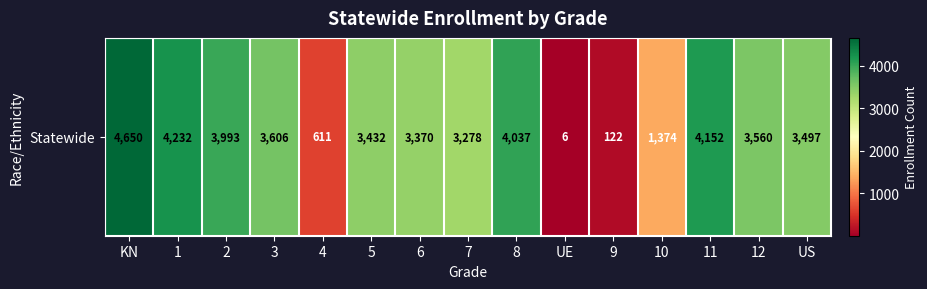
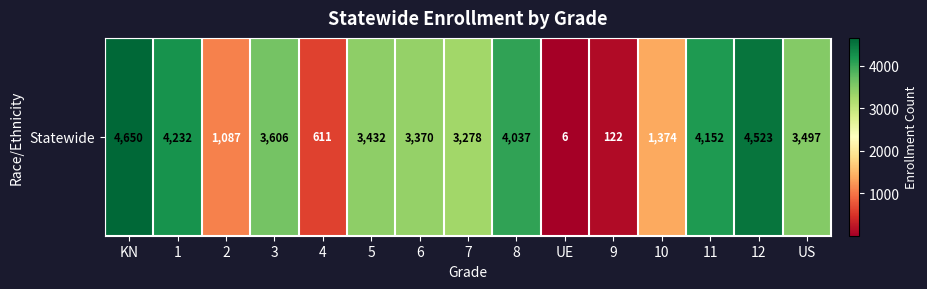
  {
    "Statewide": {
      "KN": "4,650",
      "1": "4,232",
-     "2": "3,993",
+     "2": "1,087",
      "3": "3,606",
      "4": "611",
      "5": "3,432",
      "6": "3,370",
      "7": "3,278",
      "8": "4,037",
      "UE": "6",
      "9": "122",
      "10": "1,374",
      "11": "4,152",
-     "12": "3,560",
+     "12": "4,523",
      "US": "3,497"
    }
  }
